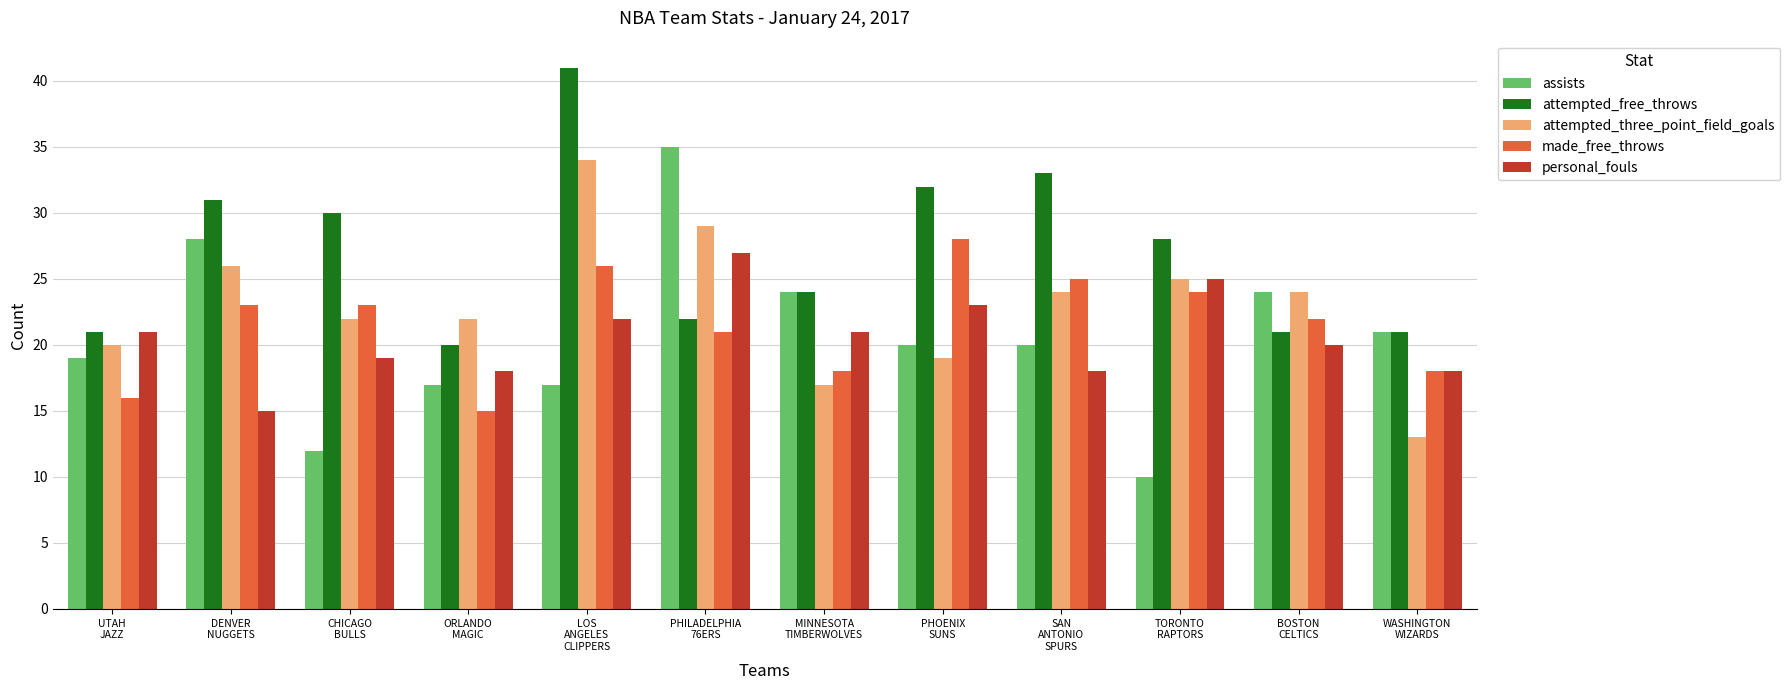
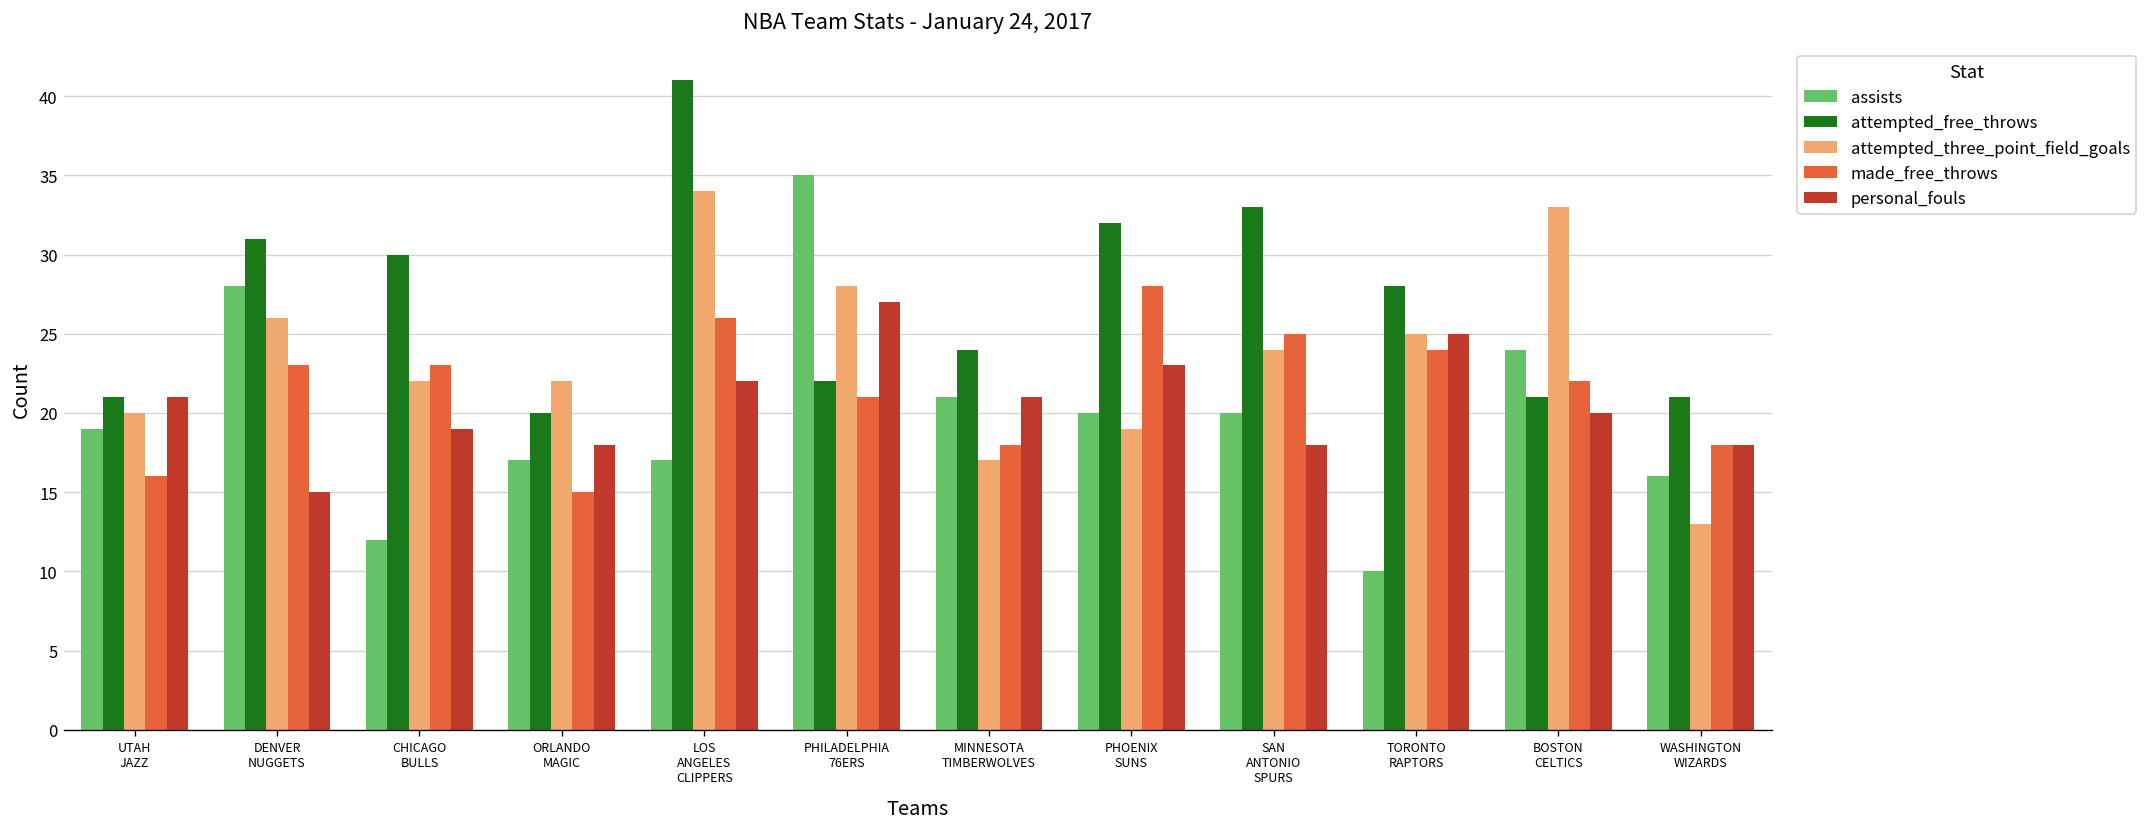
  {
    "assists": {
      "UTAH JAZZ": 19,
      "DENVER NUGGETS": 28,
      "CHICAGO BULLS": 12,
      "ORLANDO MAGIC": 17,
      "LOS ANGELES CLIPPERS": 17,
      "PHILADELPHIA 76ERS": 35,
-     "MINNESOTA TIMBERWOLVES": 24,
+     "MINNESOTA TIMBERWOLVES": 21,
      "PHOENIX SUNS": 20,
      "SAN ANTONIO SPURS": 20,
      "TORONTO RAPTORS": 10,
      "BOSTON CELTICS": 24,
-     "WASHINGTON WIZARDS": 21
+     "WASHINGTON WIZARDS": 16
    },
    "attempted_free_throws": {
      "UTAH JAZZ": 21,
      "DENVER NUGGETS": 31,
      "CHICAGO BULLS": 30,
      "ORLANDO MAGIC": 20,
      "LOS ANGELES CLIPPERS": 41,
      "PHILADELPHIA 76ERS": 22,
      "MINNESOTA TIMBERWOLVES": 24,
      "PHOENIX SUNS": 32,
      "SAN ANTONIO SPURS": 33,
      "TORONTO RAPTORS": 28,
      "BOSTON CELTICS": 21,
      "WASHINGTON WIZARDS": 21
    },
    "attempted_three_point_field_goals": {
      "UTAH JAZZ": 20,
      "DENVER NUGGETS": 26,
      "CHICAGO BULLS": 22,
      "ORLANDO MAGIC": 22,
      "LOS ANGELES CLIPPERS": 34,
-     "PHILADELPHIA 76ERS": 29,
+     "PHILADELPHIA 76ERS": 28,
      "MINNESOTA TIMBERWOLVES": 17,
      "PHOENIX SUNS": 19,
      "SAN ANTONIO SPURS": 24,
      "TORONTO RAPTORS": 25,
-     "BOSTON CELTICS": 24,
+     "BOSTON CELTICS": 33,
      "WASHINGTON WIZARDS": 13
    }
  }
